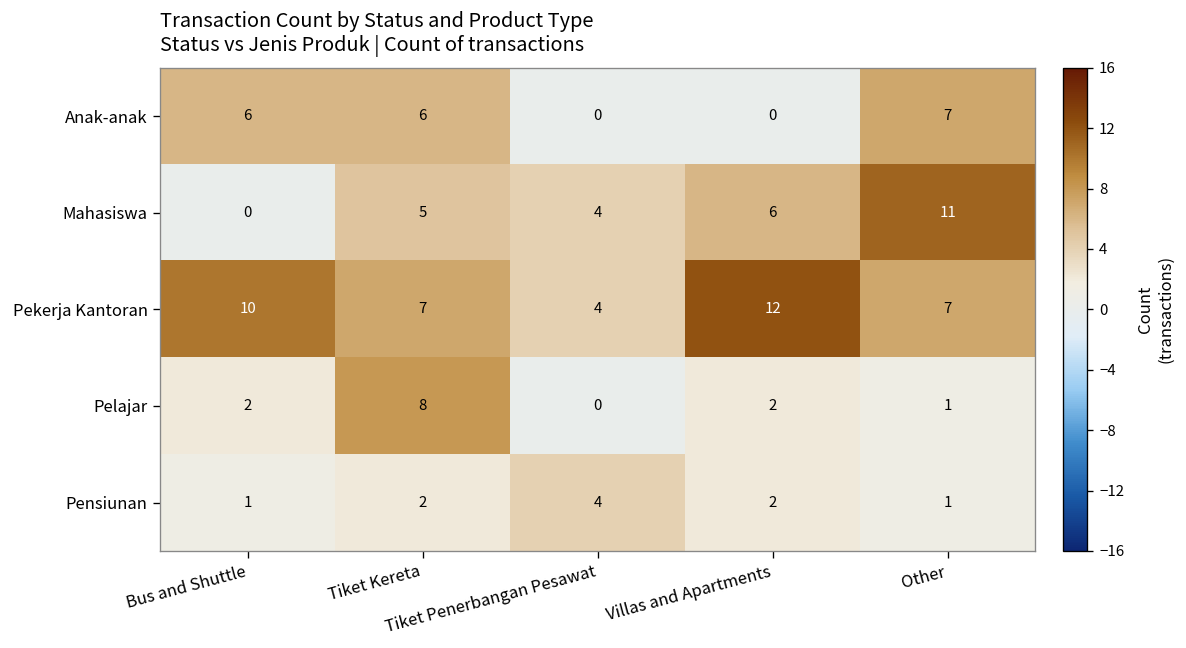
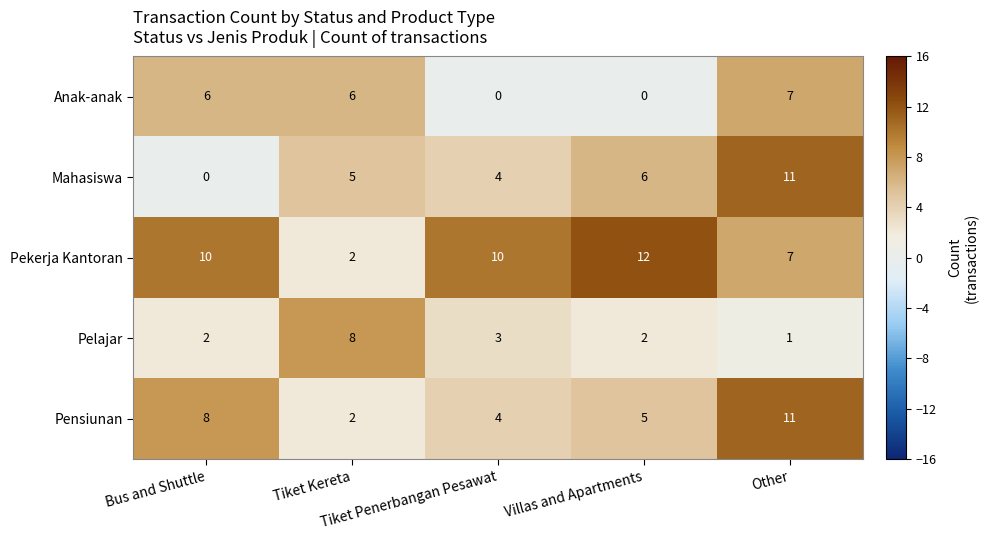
  {
    "Anak-anak": {
      "Bus and Shuttle": 6,
      "Tiket Kereta": 6,
      "Tiket Penerbangan Pesawat": 0,
      "Villas and Apartments": 0,
      "Other": 7
    },
    "Mahasiswa": {
      "Bus and Shuttle": 0,
      "Tiket Kereta": 5,
      "Tiket Penerbangan Pesawat": 4,
      "Villas and Apartments": 6,
      "Other": 11
    },
    "Pekerja Kantoran": {
      "Bus and Shuttle": 10,
-     "Tiket Kereta": 7,
-     "Tiket Penerbangan Pesawat": 4,
+     "Tiket Kereta": 2,
+     "Tiket Penerbangan Pesawat": 10,
      "Villas and Apartments": 12,
      "Other": 7
    },
    "Pelajar": {
      "Bus and Shuttle": 2,
      "Tiket Kereta": 8,
-     "Tiket Penerbangan Pesawat": 0,
+     "Tiket Penerbangan Pesawat": 3,
      "Villas and Apartments": 2,
      "Other": 1
    },
    "Pensiunan": {
-     "Bus and Shuttle": 1,
+     "Bus and Shuttle": 8,
      "Tiket Kereta": 2,
      "Tiket Penerbangan Pesawat": 4,
-     "Villas and Apartments": 2,
-     "Other": 1
+     "Villas and Apartments": 5,
+     "Other": 11
    }
  }
